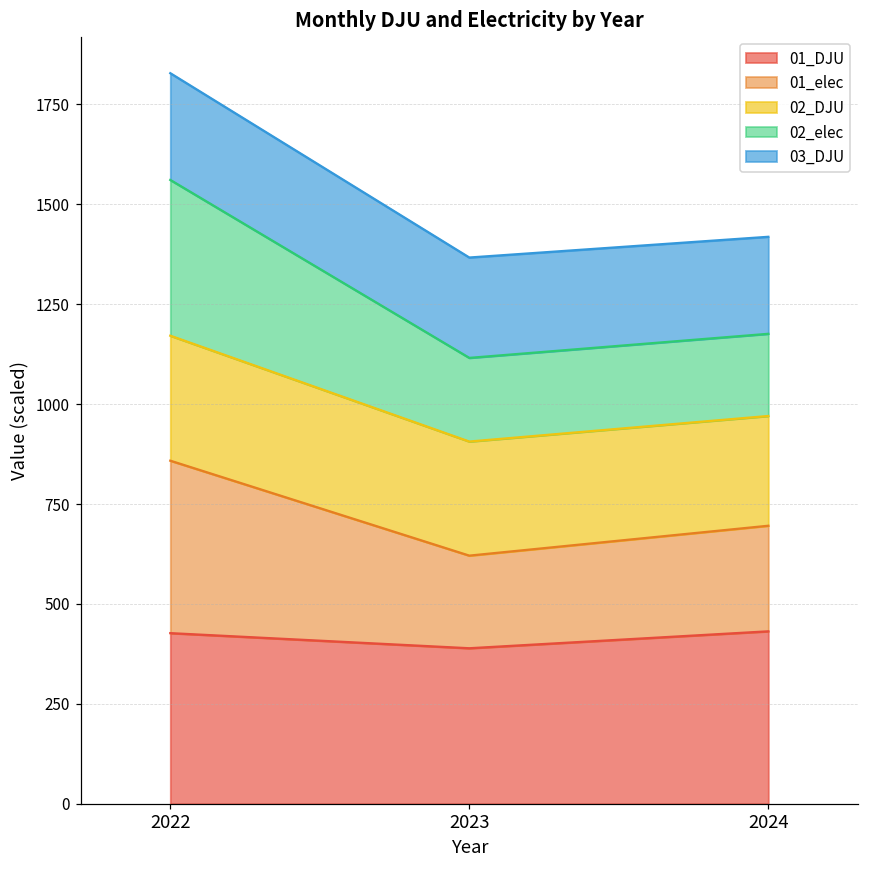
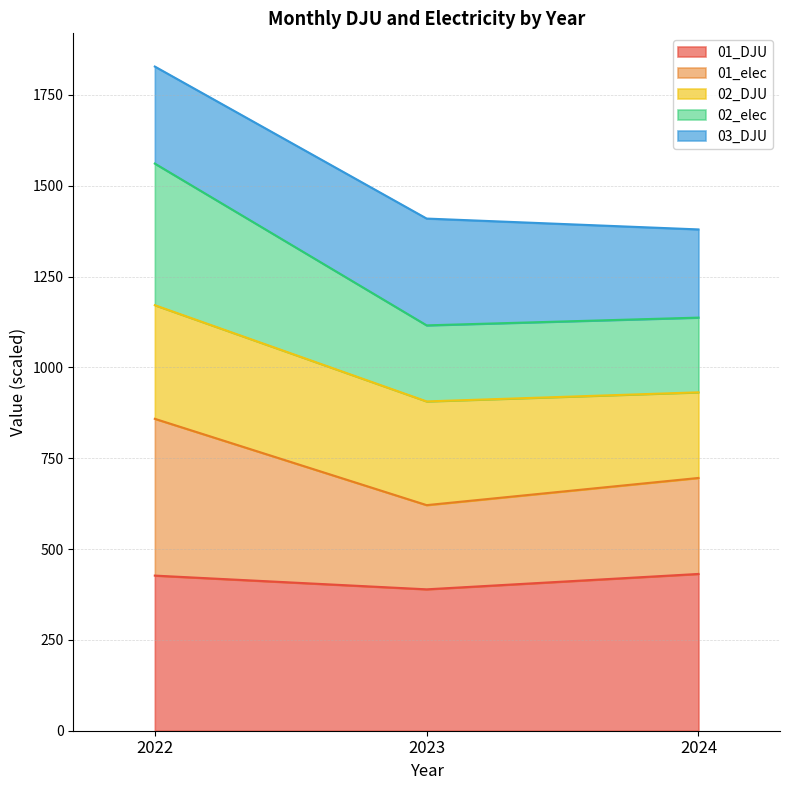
  {
    "02_DJU": {
      "2022": 310,
      "2023": 290,
-     "2024": 270
+     "2024": 240
    },
    "02_elec": {
      "2022": 390,
      "2023": 210,
      "2024": 210
    },
    "03_DJU": {
      "2022": 270,
-     "2023": 250,
+     "2023": 290,
      "2024": 240
    }
  }
